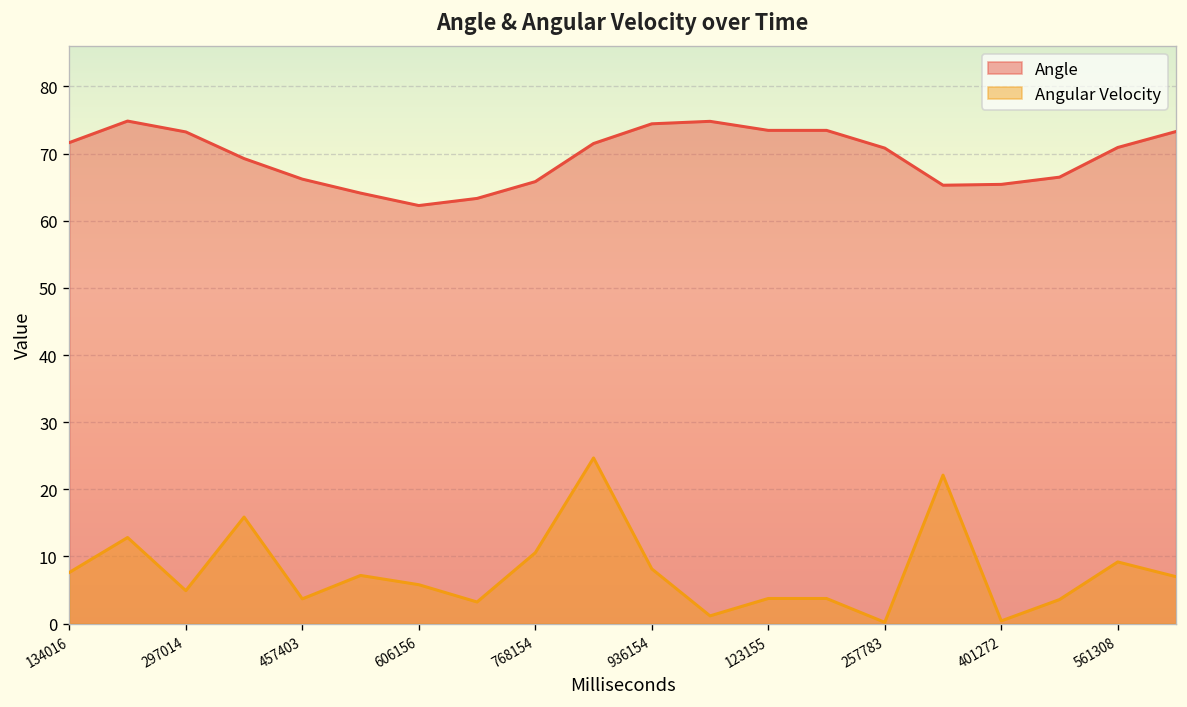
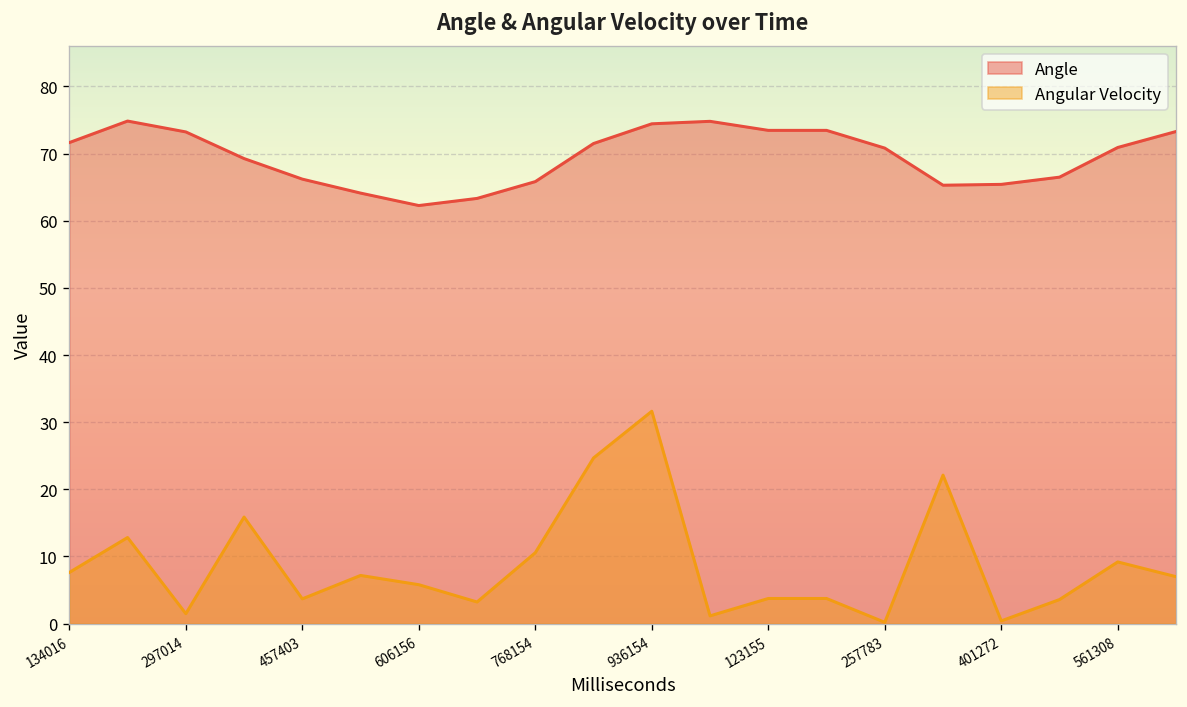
  {
    "Angle": {
      "134016": 72,
      "297014": 73,
      "457403": 66,
      "606156": 62,
      "768154": 66,
      "936154": 74,
      "123155": 73,
      "257783": 71,
      "401272": 65,
      "561308": 71
    },
    "Angular Velocity": {
      "134016": 8,
-     "297014": 5,
+     "297014": 1,
      "457403": 4,
      "606156": 6,
      "768154": 11,
-     "936154": 8,
+     "936154": 32,
      "123155": 4,
      "257783": 0,
      "401272": 0,
      "561308": 9
    }
  }
